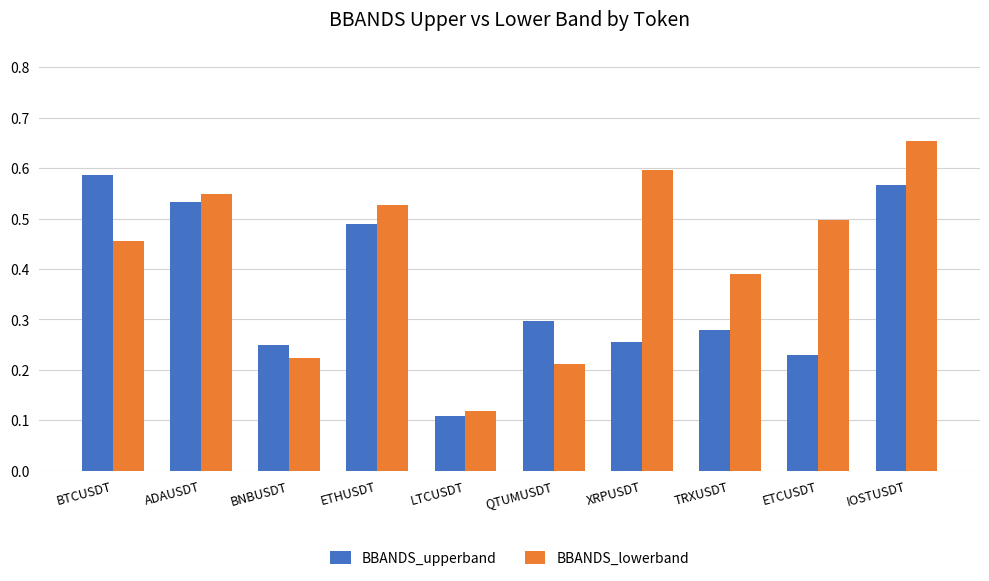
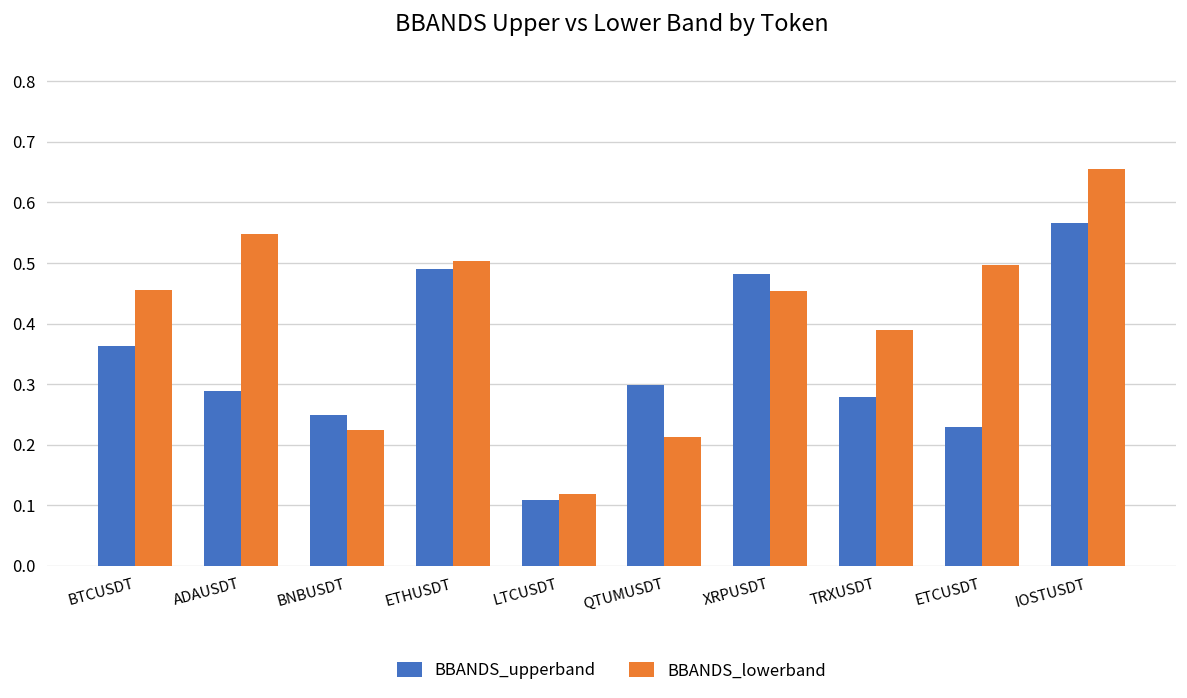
  {
    "BBANDS_upperband": {
-     "BTCUSDT": 0.59,
-     "ADAUSDT": 0.53,
+     "BTCUSDT": 0.36,
+     "ADAUSDT": 0.29,
      "BNBUSDT": 0.25,
      "ETHUSDT": 0.49,
      "LTCUSDT": 0.11,
      "QTUMUSDT": 0.30,
-     "XRPUSDT": 0.25,
+     "XRPUSDT": 0.48,
      "TRXUSDT": 0.28,
      "ETCUSDT": 0.23,
      "IOSTUSDT": 0.57
    },
    "BBANDS_lowerband": {
      "BTCUSDT": 0.46,
      "ADAUSDT": 0.55,
      "BNBUSDT": 0.22,
-     "ETHUSDT": 0.53,
+     "ETHUSDT": 0.50,
      "LTCUSDT": 0.12,
      "QTUMUSDT": 0.21,
-     "XRPUSDT": 0.60,
+     "XRPUSDT": 0.45,
      "TRXUSDT": 0.39,
      "ETCUSDT": 0.50,
      "IOSTUSDT": 0.65
    }
  }
